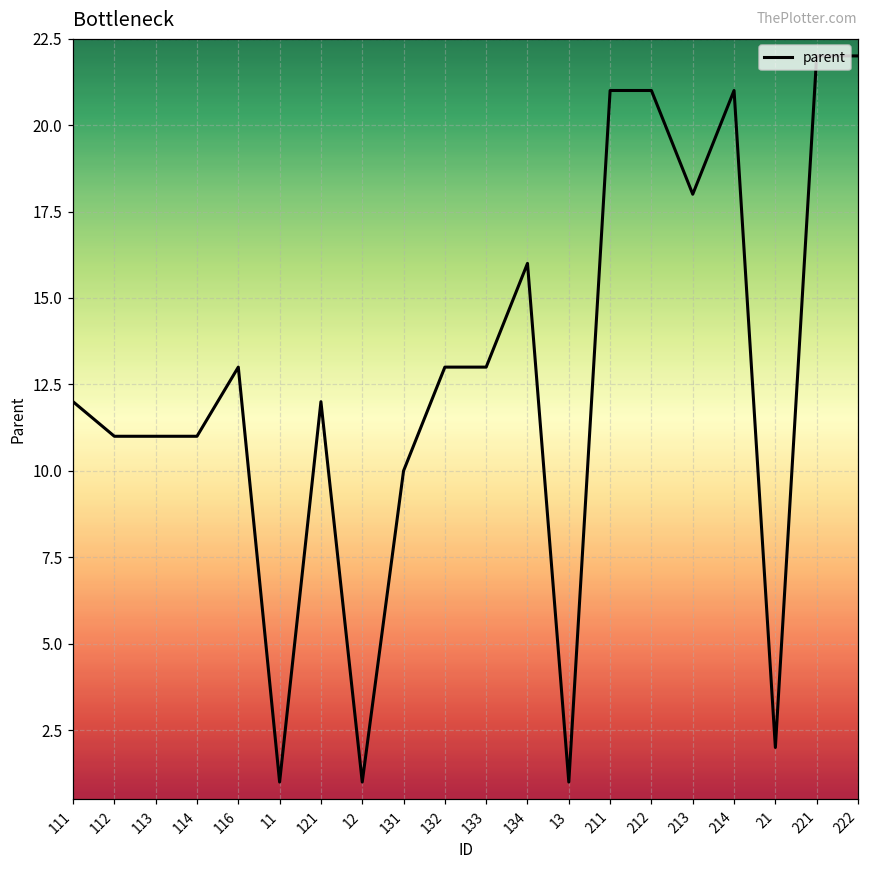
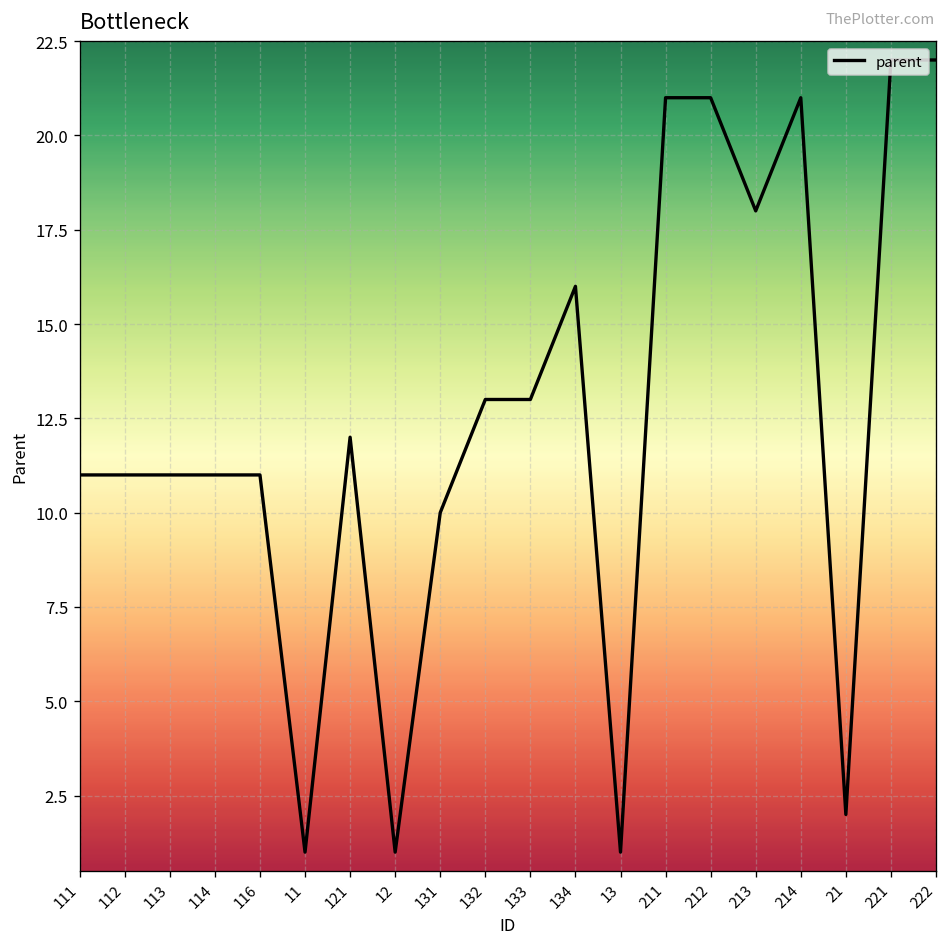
  {
-   "111": 12,
+   "111": 11,
    "112": 11,
    "113": 11,
    "114": 11,
-   "116": 13,
+   "116": 11,
    "11": 1,
    "121": 12,
    "12": 1,
    "131": 10,
    "132": 13,
    "133": 13,
    "134": 16,
    "13": 1,
    "211": 21,
    "212": 21,
    "213": 18,
    "214": 21,
    "21": 2,
    "222": 22
  }
